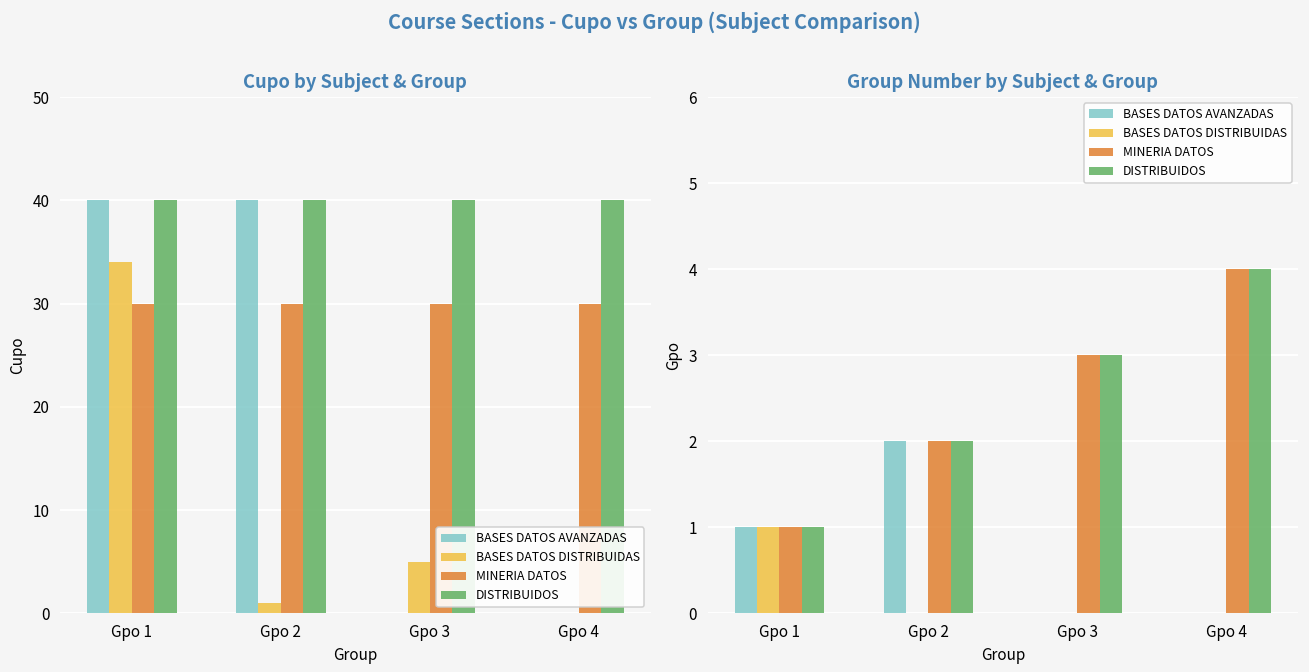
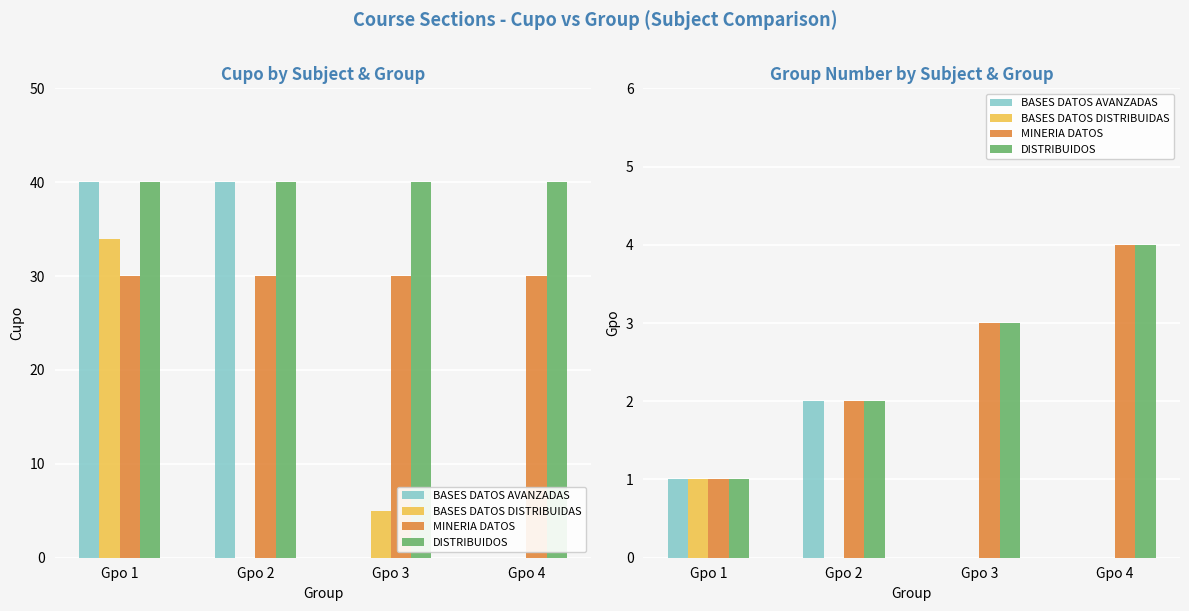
  {
    "Cupo by Subject & Group": {
      "BASES DATOS AVANZADAS": {
        "Gpo 1": 40,
        "Gpo 2": 40,
        "Gpo 3": 0,
        "Gpo 4": 0
      },
      "BASES DATOS DISTRIBUIDAS": {
        "Gpo 1": 34,
-       "Gpo 2": 1,
+       "Gpo 2": 0,
        "Gpo 3": 5,
        "Gpo 4": 0
      },
      "MINERIA DATOS": {
        "Gpo 1": 30,
        "Gpo 2": 30,
        "Gpo 3": 30,
        "Gpo 4": 30
      },
      "DISTRIBUIDOS": {
        "Gpo 1": 40,
        "Gpo 2": 40,
        "Gpo 3": 40,
        "Gpo 4": 40
      }
    },
    "Group Number by Subject & Group": {
      "BASES DATOS AVANZADAS": {
        "Gpo 1": 1.0,
        "Gpo 2": 2.0,
        "Gpo 3": 0.0,
        "Gpo 4": 0.0
      },
      "BASES DATOS DISTRIBUIDAS": {
        "Gpo 1": 1.0,
        "Gpo 2": 0.0,
        "Gpo 3": 0.0,
        "Gpo 4": 0.0
      },
      "MINERIA DATOS": {
        "Gpo 1": 1.0,
        "Gpo 2": 2.0,
        "Gpo 3": 3.0,
        "Gpo 4": 4.0
      },
      "DISTRIBUIDOS": {
        "Gpo 1": 1.0,
        "Gpo 2": 2.0,
        "Gpo 3": 3.0,
        "Gpo 4": 4.0
      }
    }
  }
